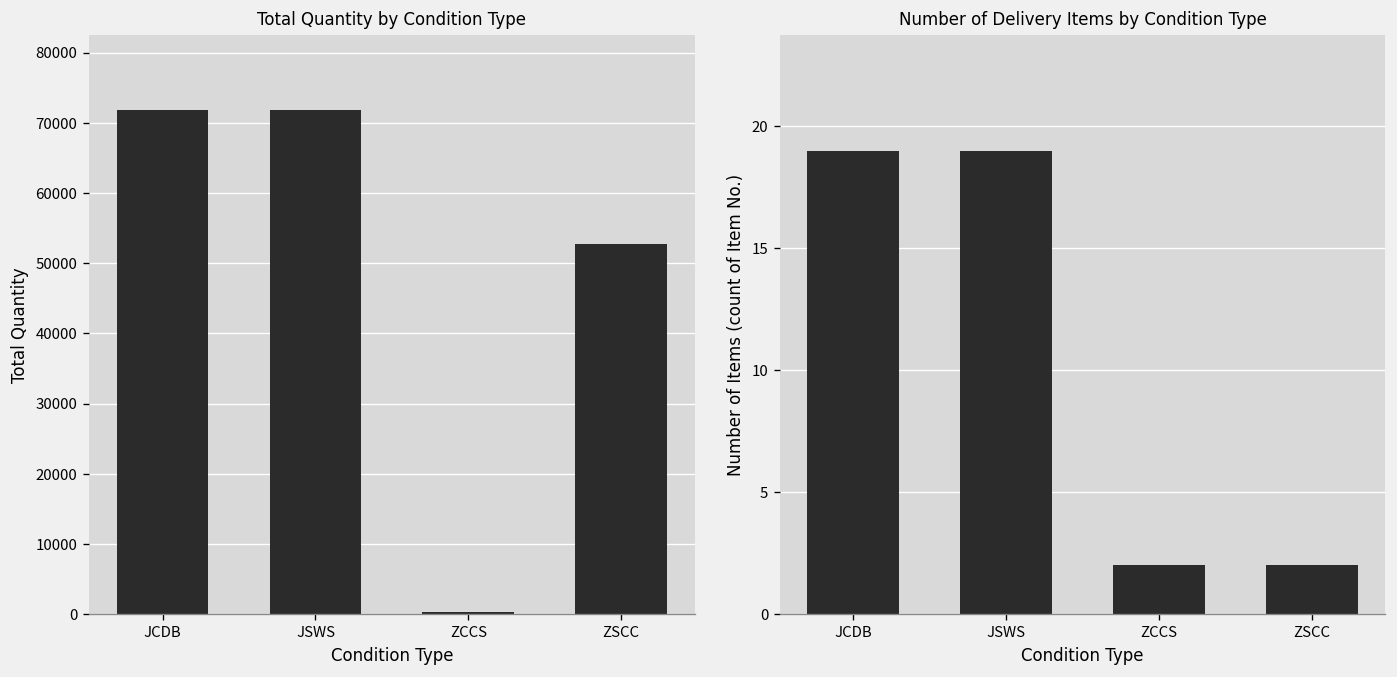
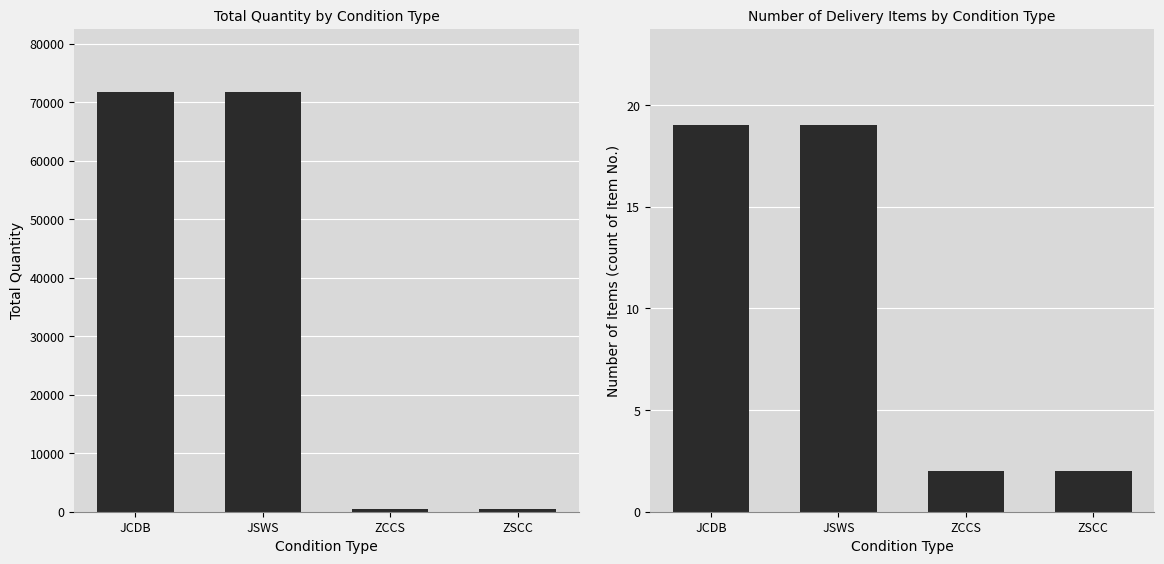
  {
    "Total Quantity by Condition Type": {
      "JCDB": 72000,
      "JSWS": 72000,
-     "ZSCC": 53000
+     "ZSCC": 0
    },
    "Number of Delivery Items by Condition Type": {
      "JCDB": 19.0,
      "JSWS": 19.0,
      "ZCCS": 2.0,
      "ZSCC": 2.0
    }
  }
